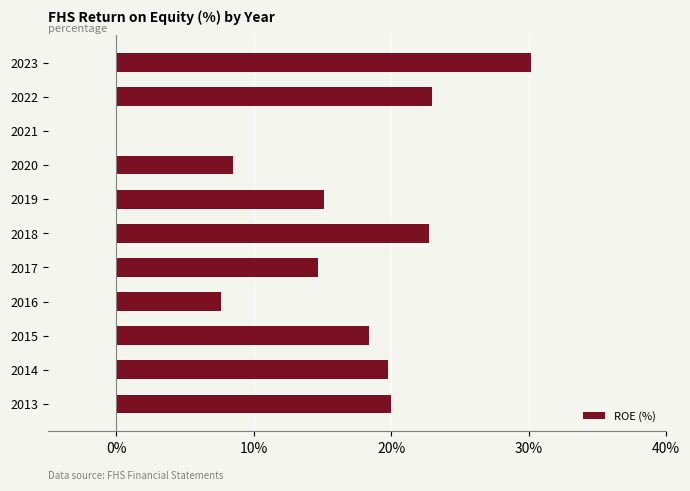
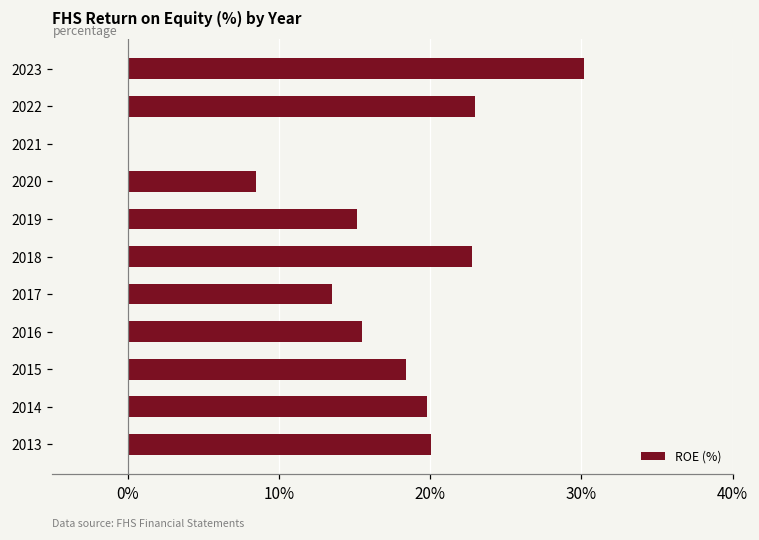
  {
    "2023": "30.2%",
    "2022": "23.0%",
    "2020": "8.5%",
    "2019": "15.1%",
    "2018": "22.8%",
-   "2017": "14.7%",
-   "2016": "7.6%",
+   "2017": "13.5%",
+   "2016": "15.5%",
    "2015": "18.4%",
    "2014": "19.8%",
    "2013": "20.0%"
  }
